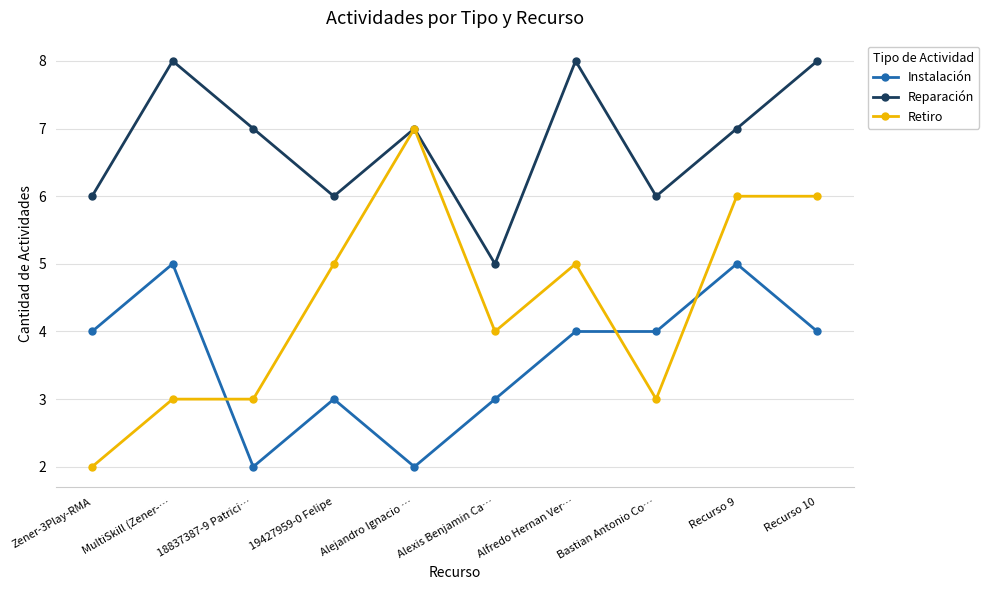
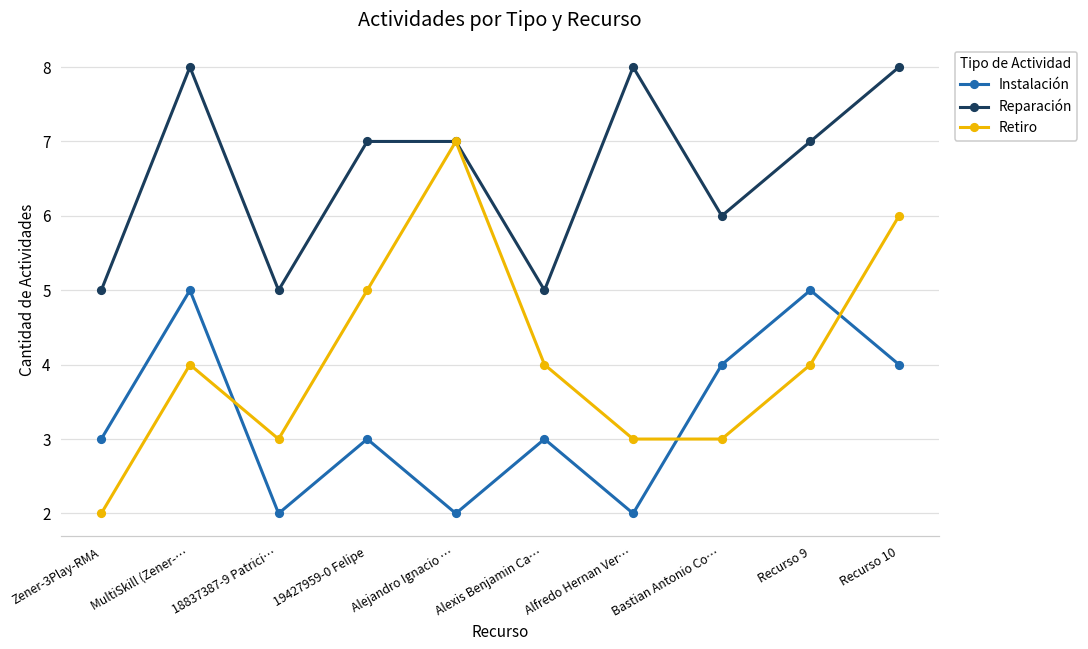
  {
    "Instalación": {
-     "Zener-3Play-RMA": 4,
+     "Zener-3Play-RMA": 3,
      "MultiSkill (Zener-…": 5,
      "18837387-9 Patrici…": 2,
      "19427959-0 Felipe": 3,
      "Alejandro Ignacio …": 2,
      "Alexis Benjamin Ca…": 3,
-     "Alfredo Hernan Ver…": 4,
+     "Alfredo Hernan Ver…": 2,
      "Bastian Antonio Co…": 4,
      "Recurso 9": 5,
      "Recurso 10": 4
    },
    "Reparación": {
-     "Zener-3Play-RMA": 6,
+     "Zener-3Play-RMA": 5,
      "MultiSkill (Zener-…": 8,
-     "18837387-9 Patrici…": 7,
-     "19427959-0 Felipe": 6,
+     "18837387-9 Patrici…": 5,
+     "19427959-0 Felipe": 7,
      "Alexis Benjamin Ca…": 5,
      "Alfredo Hernan Ver…": 8,
      "Bastian Antonio Co…": 6,
      "Recurso 9": 7,
      "Recurso 10": 8
    },
    "Retiro": {
      "Zener-3Play-RMA": 2,
-     "MultiSkill (Zener-…": 3,
+     "MultiSkill (Zener-…": 4,
      "18837387-9 Patrici…": 3,
      "19427959-0 Felipe": 5,
      "Alexis Benjamin Ca…": 4,
-     "Alfredo Hernan Ver…": 5,
+     "Alfredo Hernan Ver…": 3,
      "Bastian Antonio Co…": 3,
-     "Recurso 9": 6,
+     "Recurso 9": 4,
      "Recurso 10": 6
    }
  }
